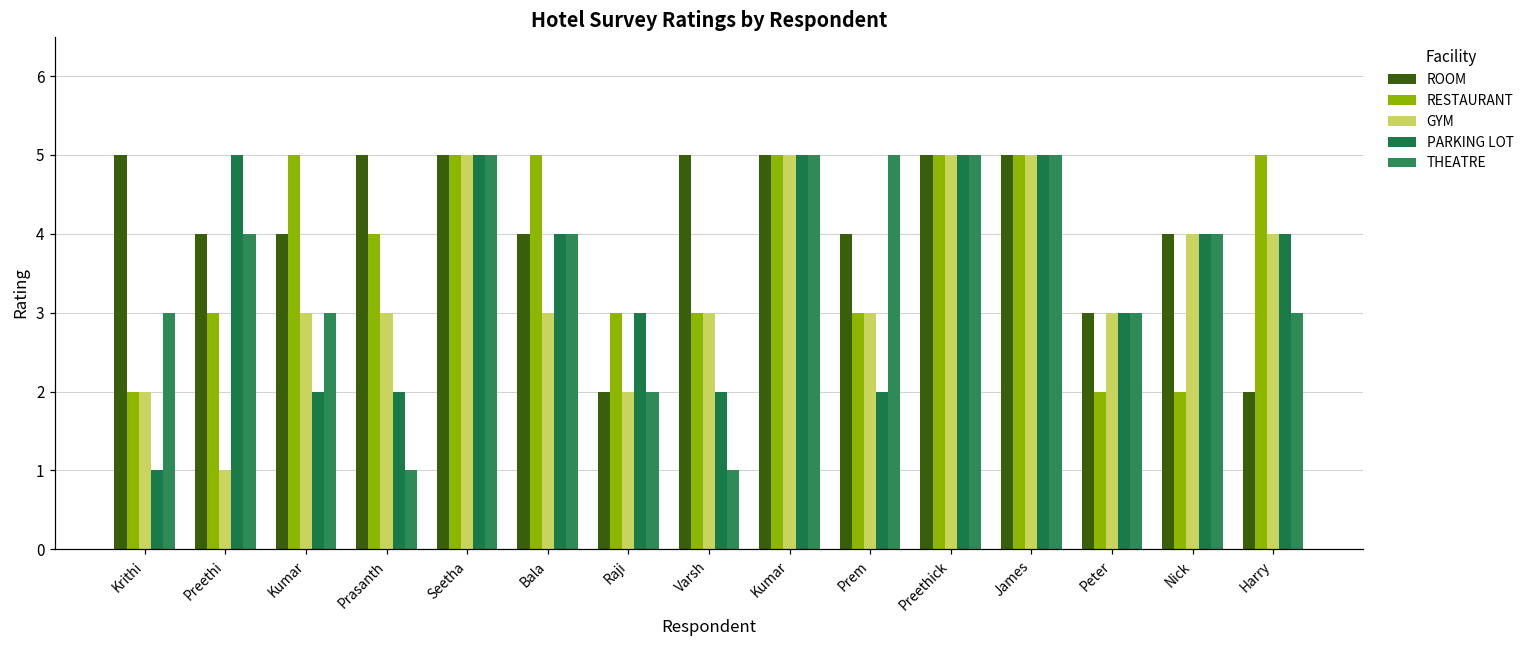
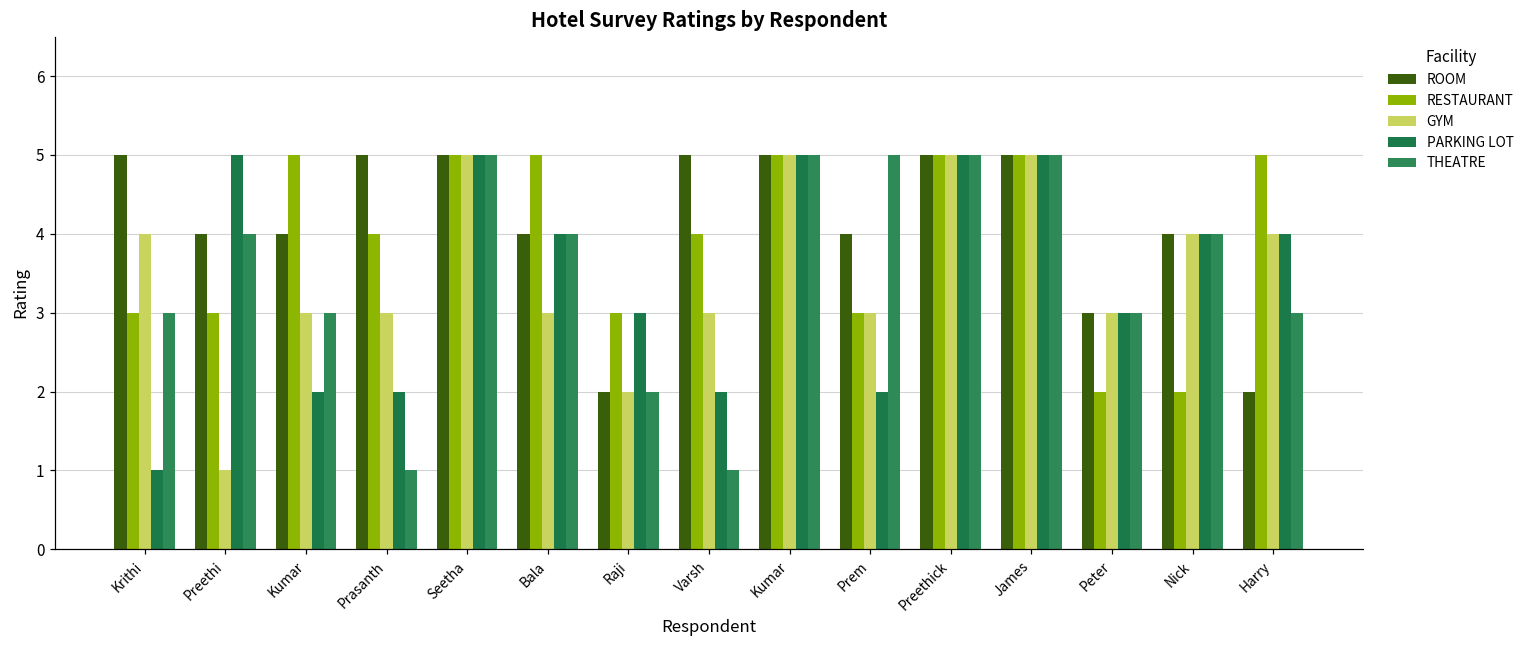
  {
    "ROOM": {
      "Krithi": 5,
      "Preethi": 4,
      "Prasanth": 5,
      "Seetha": 5,
      "Bala": 4,
      "Raji": 2,
      "Varsh": 5,
      "Prem": 4,
      "Preethick": 5,
      "James": 5,
      "Peter": 3,
      "Nick": 4,
      "Harry": 2
    },
    "RESTAURANT": {
-     "Krithi": 2,
+     "Krithi": 3,
      "Preethi": 3,
      "Prasanth": 4,
      "Seetha": 5,
      "Bala": 5,
      "Raji": 3,
-     "Varsh": 3,
+     "Varsh": 4,
      "Prem": 3,
      "Preethick": 5,
      "James": 5,
      "Peter": 2,
      "Nick": 2,
      "Harry": 5
    },
    "GYM": {
-     "Krithi": 2,
+     "Krithi": 4,
      "Preethi": 1,
      "Prasanth": 3,
      "Seetha": 5,
      "Bala": 3,
      "Raji": 2,
      "Varsh": 3,
      "Prem": 3,
      "Preethick": 5,
      "James": 5,
      "Peter": 3,
      "Nick": 4,
      "Harry": 4
    }
  }
